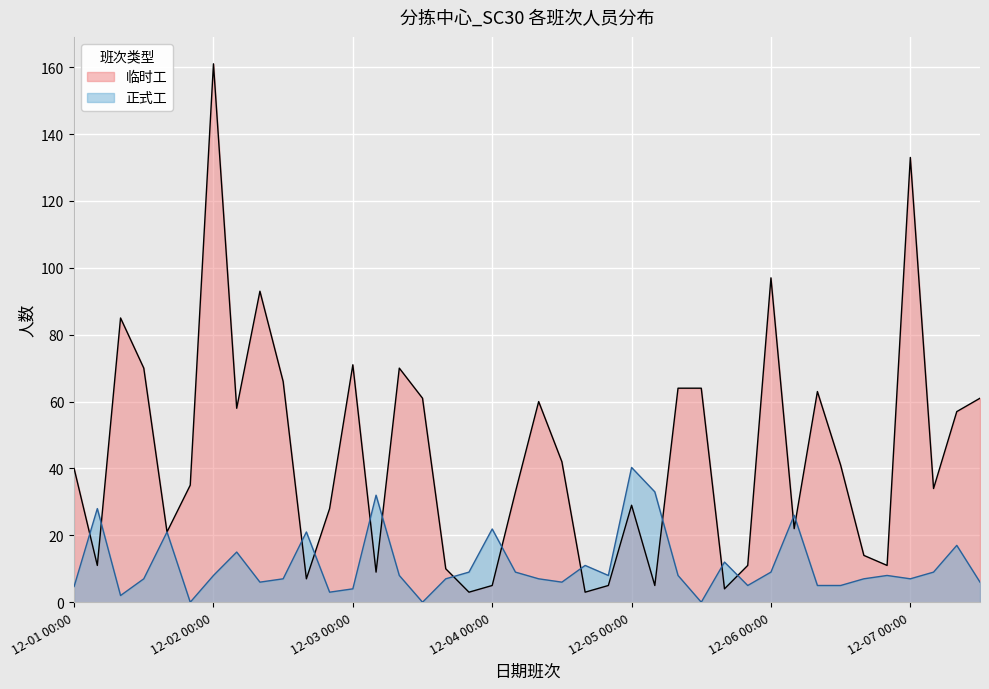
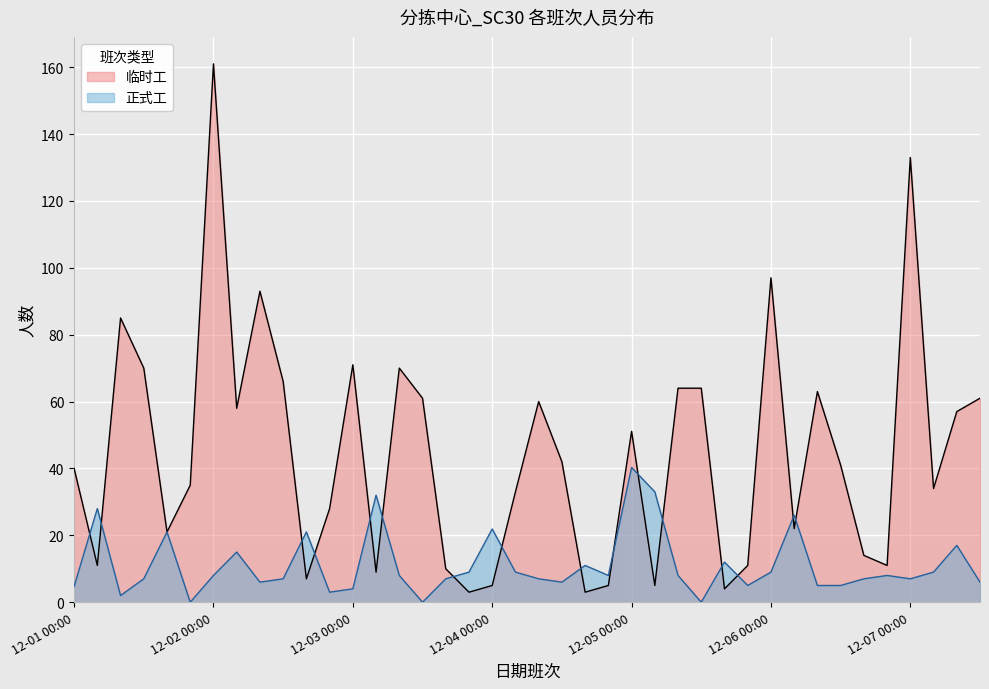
  {
    "临时工": {
      "12-01 00:00": 40,
      "12-02 00:00": 161,
      "12-03 00:00": 71,
      "12-04 00:00": 5,
-     "12-05 00:00": 29,
+     "12-05 00:00": 51,
      "12-06 00:00": 97,
      "12-07 00:00": 133
    },
    "正式工": {
      "12-01 00:00": 5,
      "12-02 00:00": 8,
      "12-03 00:00": 4,
      "12-04 00:00": 22,
      "12-05 00:00": 40,
      "12-06 00:00": 9,
      "12-07 00:00": 7
    }
  }
